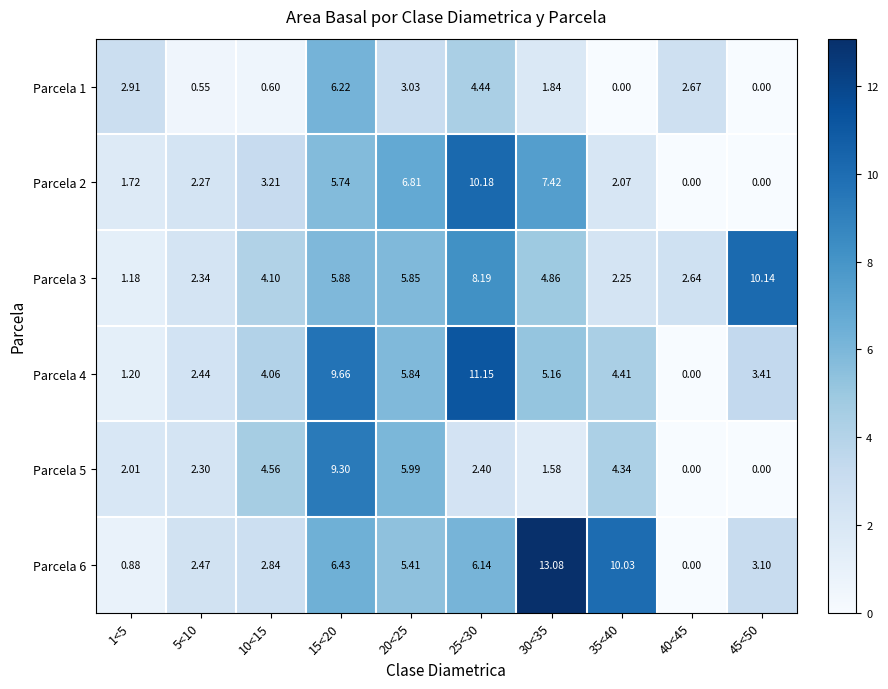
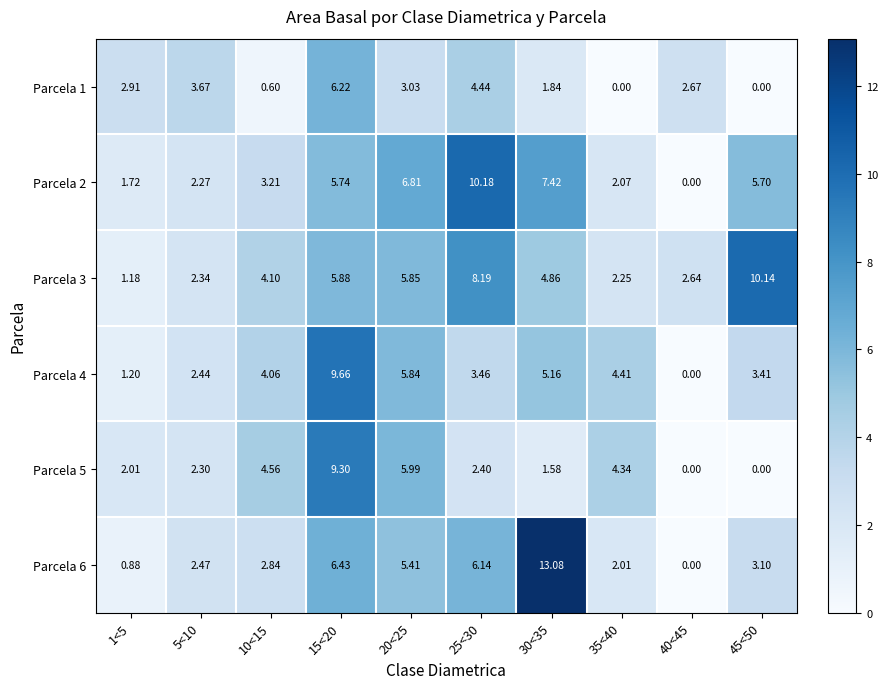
  {
    "Parcela 1": {
      "1<5": 2.91,
-     "5<10": 0.55,
+     "5<10": 3.67,
      "10<15": 0.60,
      "15<20": 6.22,
      "20<25": 3.03,
      "25<30": 4.44,
      "30<35": 1.84,
      "35<40": 0.00,
      "40<45": 2.67,
      "45<50": 0.00
    },
    "Parcela 2": {
      "1<5": 1.72,
      "5<10": 2.27,
      "10<15": 3.21,
      "15<20": 5.74,
      "20<25": 6.81,
      "25<30": 10.18,
      "30<35": 7.42,
      "35<40": 2.07,
      "40<45": 0.00,
-     "45<50": 0.00
+     "45<50": 5.70
    },
    "Parcela 3": {
      "1<5": 1.18,
      "5<10": 2.34,
      "10<15": 4.10,
      "15<20": 5.88,
      "20<25": 5.85,
      "25<30": 8.19,
      "30<35": 4.86,
      "35<40": 2.25,
      "40<45": 2.64,
      "45<50": 10.14
    },
    "Parcela 4": {
      "1<5": 1.20,
      "5<10": 2.44,
      "10<15": 4.06,
      "15<20": 9.66,
      "20<25": 5.84,
-     "25<30": 11.15,
+     "25<30": 3.46,
      "30<35": 5.16,
      "35<40": 4.41,
      "40<45": 0.00,
      "45<50": 3.41
    },
    "Parcela 5": {
      "1<5": 2.01,
      "5<10": 2.30,
      "10<15": 4.56,
      "15<20": 9.30,
      "20<25": 5.99,
      "25<30": 2.40,
      "30<35": 1.58,
      "35<40": 4.34,
      "40<45": 0.00,
      "45<50": 0.00
    },
    "Parcela 6": {
      "1<5": 0.88,
      "5<10": 2.47,
      "10<15": 2.84,
      "15<20": 6.43,
      "20<25": 5.41,
      "25<30": 6.14,
      "30<35": 13.08,
-     "35<40": 10.03,
+     "35<40": 2.01,
      "40<45": 0.00,
      "45<50": 3.10
    }
  }
